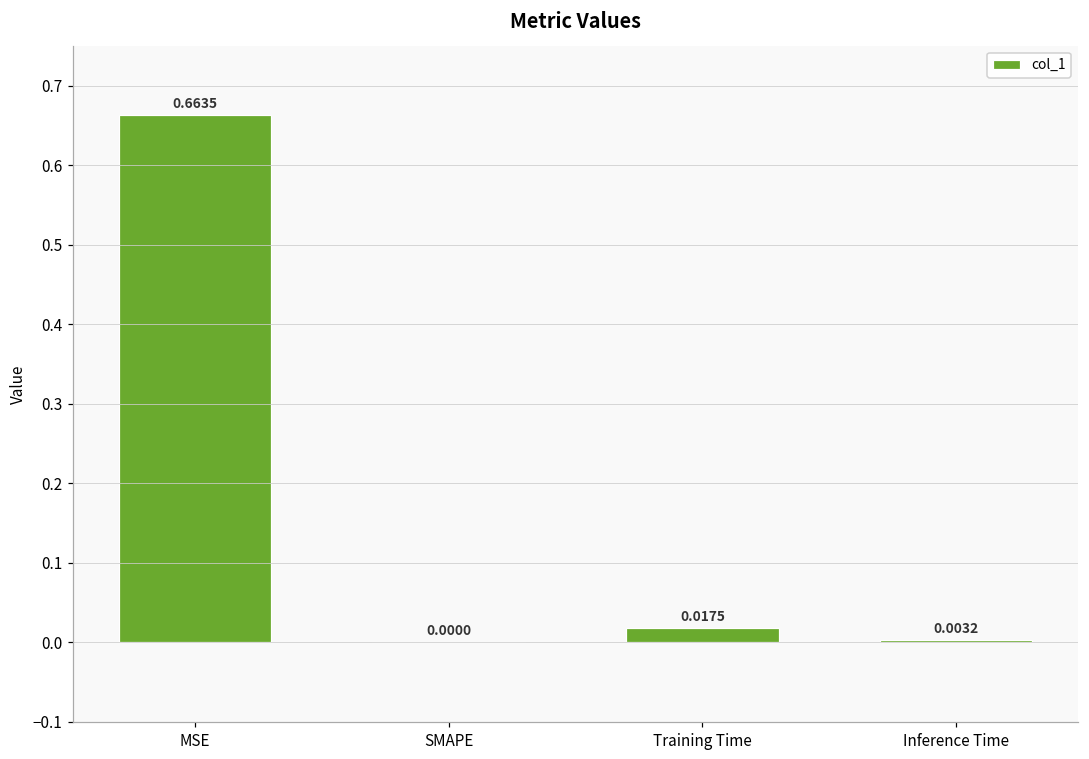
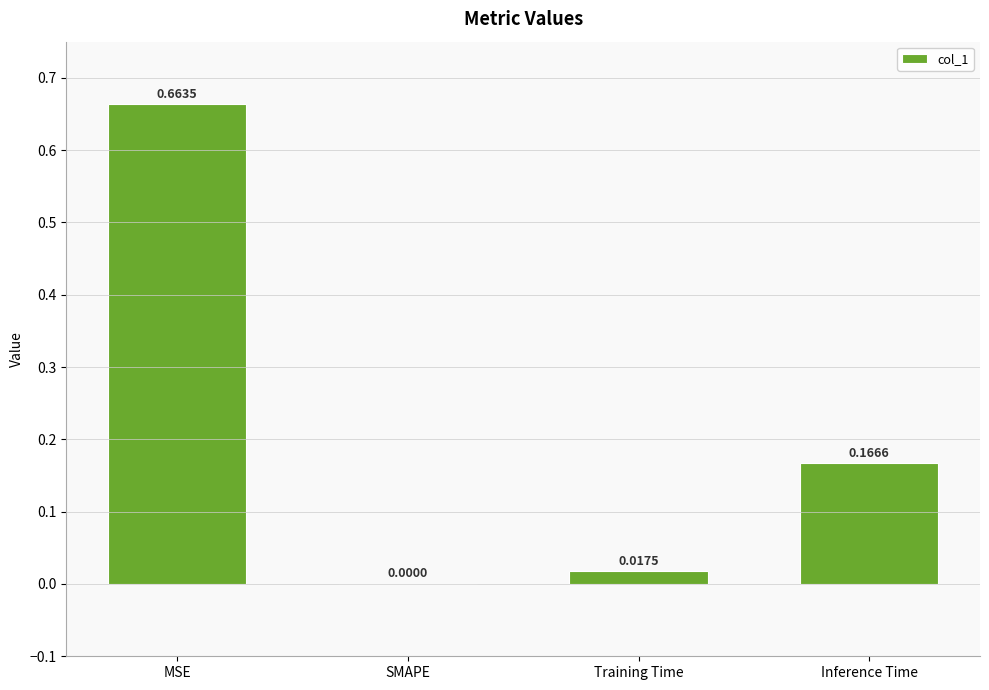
  {
    "MSE": 0.6635,
    "SMAPE": 0.0000,
    "Training Time": 0.0175,
-   "Inference Time": 0.0032
+   "Inference Time": 0.1666
  }
